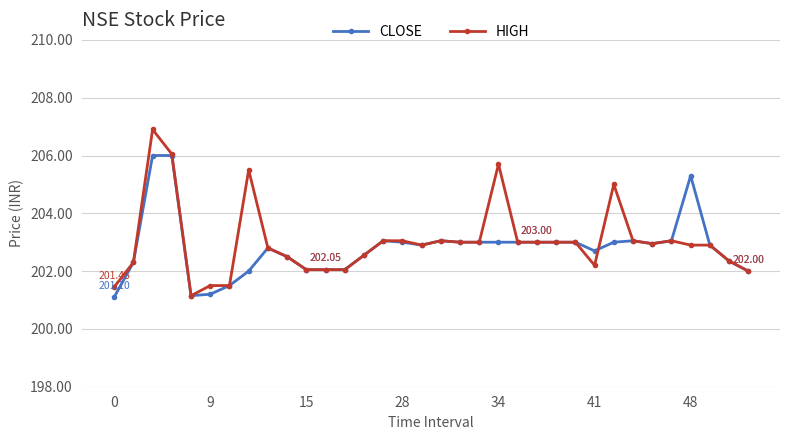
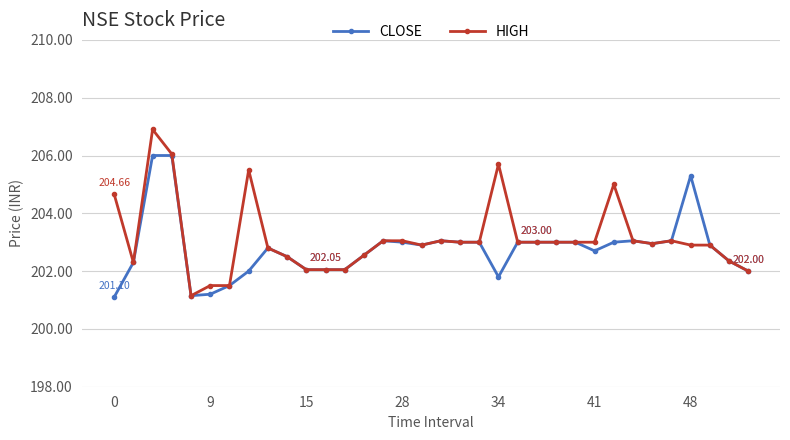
  {
    "CLOSE": {
      "9": 201.2,
-     "34": 203.0,
+     "34": 201.8,
      "41": 202.7,
      "48": 205.3
    },
    "HIGH": {
-     "0": 201.45,
-     "41": 202.2
+     "0": 204.66,
+     "41": 203.0
    }
  }
